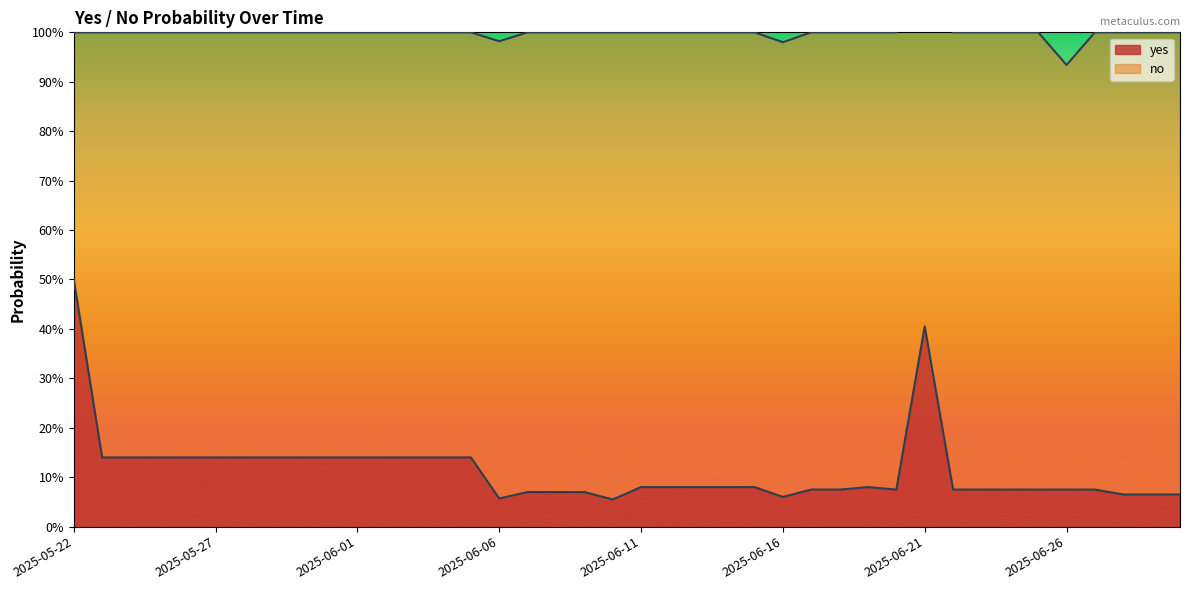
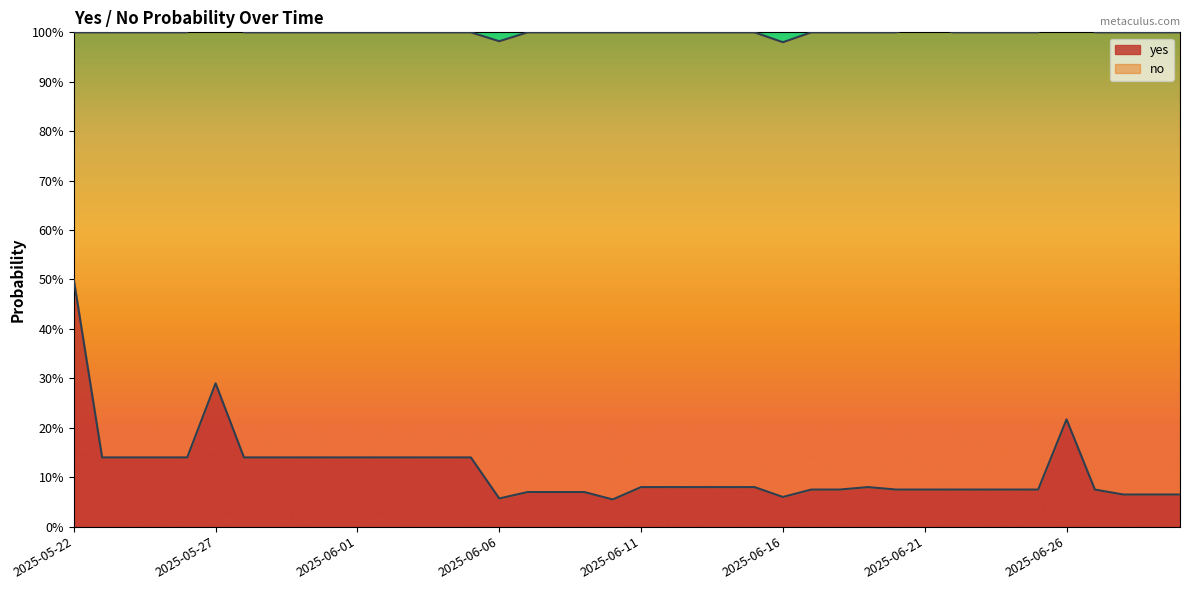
  {
    "yes": {
      "2025-05-22": "50%",
-     "2025-05-27": "14%",
+     "2025-05-27": "29%",
      "2025-06-01": "14%",
      "2025-06-06": "6%",
      "2025-06-11": "8%",
      "2025-06-16": "6%",
-     "2025-06-21": "41%",
-     "2025-06-26": "8%"
+     "2025-06-21": "8%",
+     "2025-06-26": "22%"
    },
    "no": {
      "2025-05-22": "50%",
      "2025-06-01": "86%",
      "2025-06-06": "93%",
      "2025-06-11": "92%",
      "2025-06-16": "92%"
    }
  }
